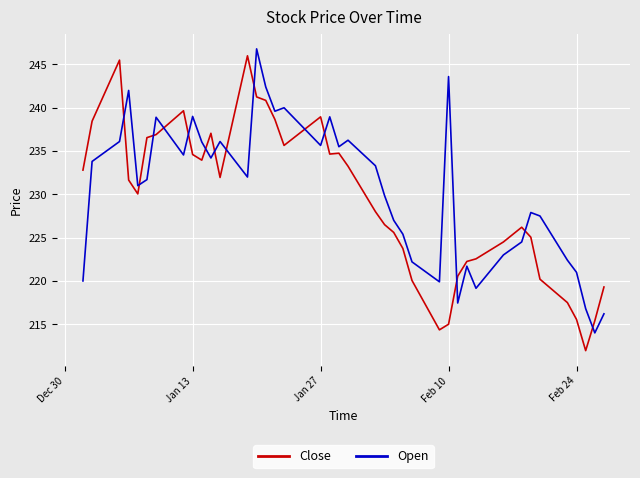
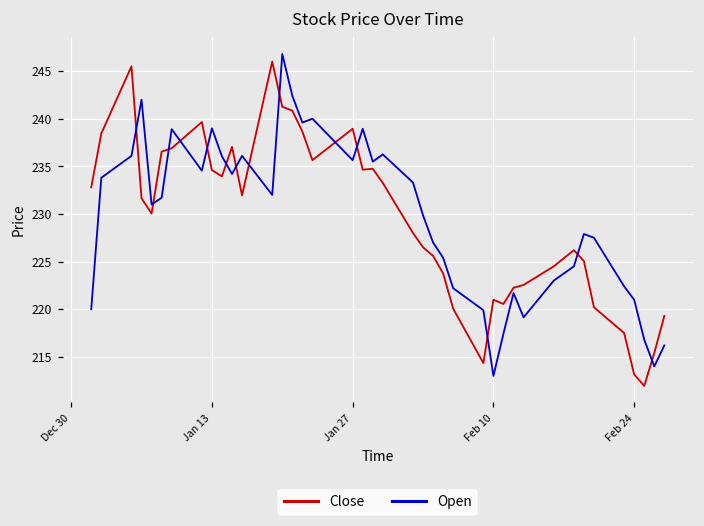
  {
    "Close": {
      "Jan 13": 235,
      "Jan 27": 239,
-     "Feb 10": 215,
-     "Feb 24": 216
+     "Feb 10": 221,
+     "Feb 24": 213
    },
    "Open": {
      "Jan 13": 239,
      "Jan 27": 236,
-     "Feb 10": 244,
+     "Feb 10": 213,
      "Feb 24": 221
    }
  }
